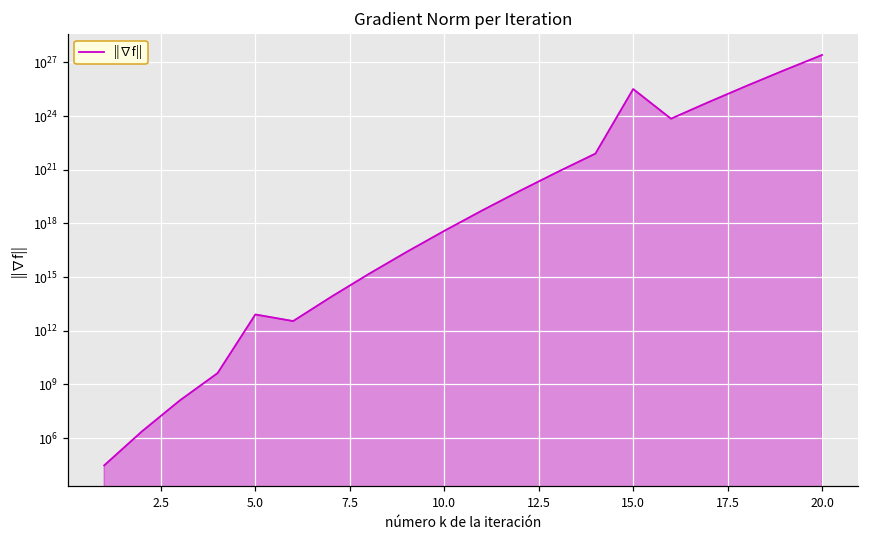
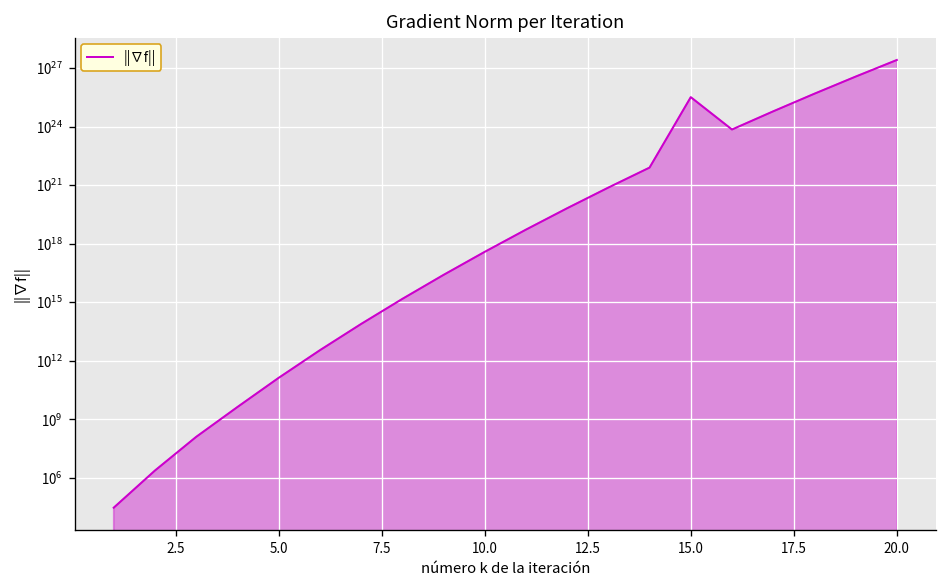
  {
-   "5.0": 10000000000000,
+   "5.0": 100000000000,
    "10.0": 400000000000000000,
    "15.0": 30000000000000000000000000,
    "20.0": 3000000000000000000000000000
  }
